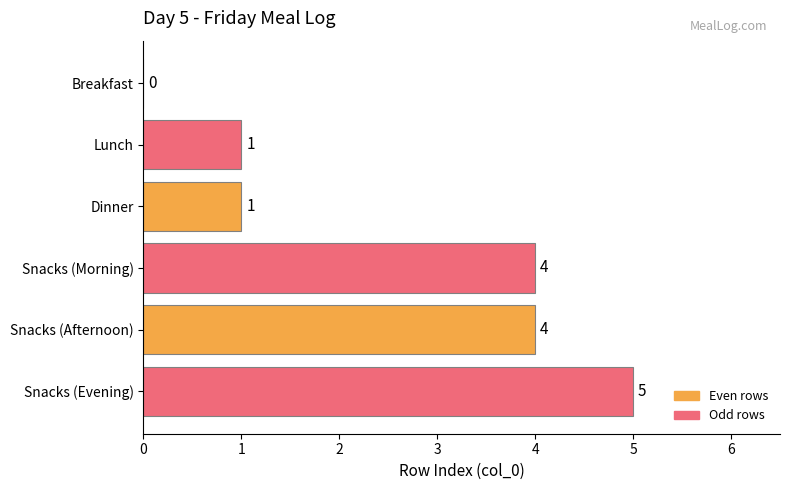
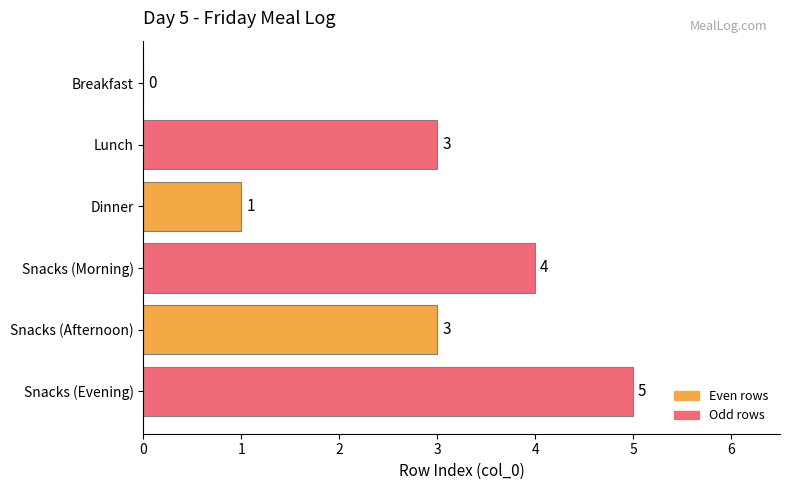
  {
    "Breakfast": 0,
-   "Lunch": 1,
+   "Lunch": 3,
    "Dinner": 1,
    "Snacks (Morning)": 4,
-   "Snacks (Afternoon)": 4,
+   "Snacks (Afternoon)": 3,
    "Snacks (Evening)": 5
  }
